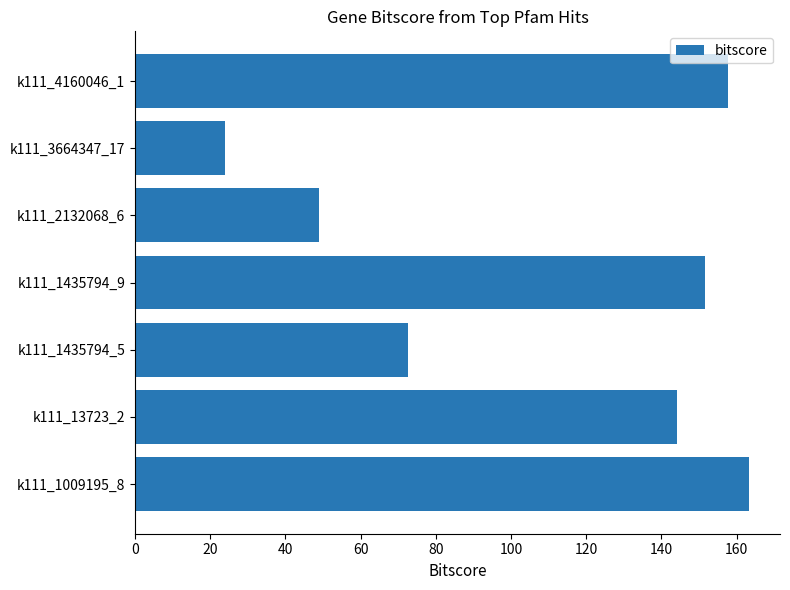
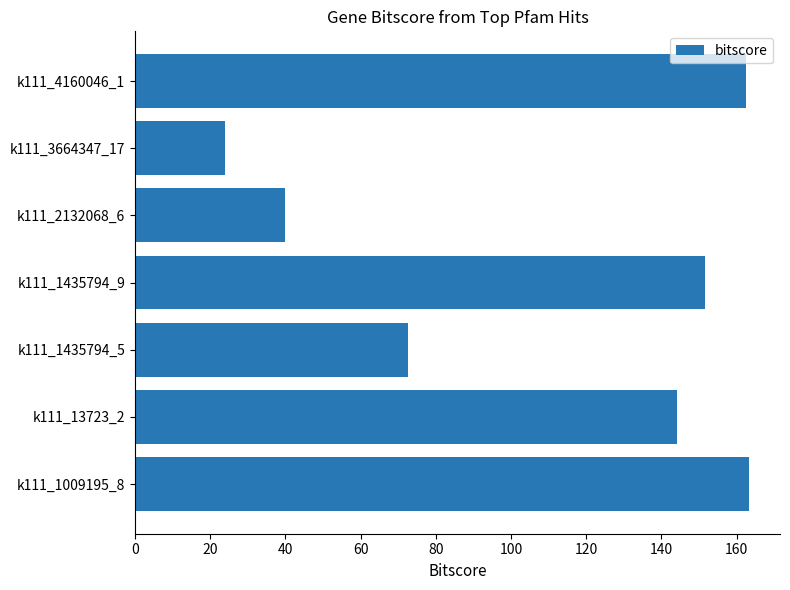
  {
-   "k111_4160046_1": 158,
+   "k111_4160046_1": 163,
    "k111_3664347_17": 24,
-   "k111_2132068_6": 49,
+   "k111_2132068_6": 40,
    "k111_1435794_9": 152,
    "k111_1435794_5": 73,
    "k111_13723_2": 144,
    "k111_1009195_8": 163
  }
